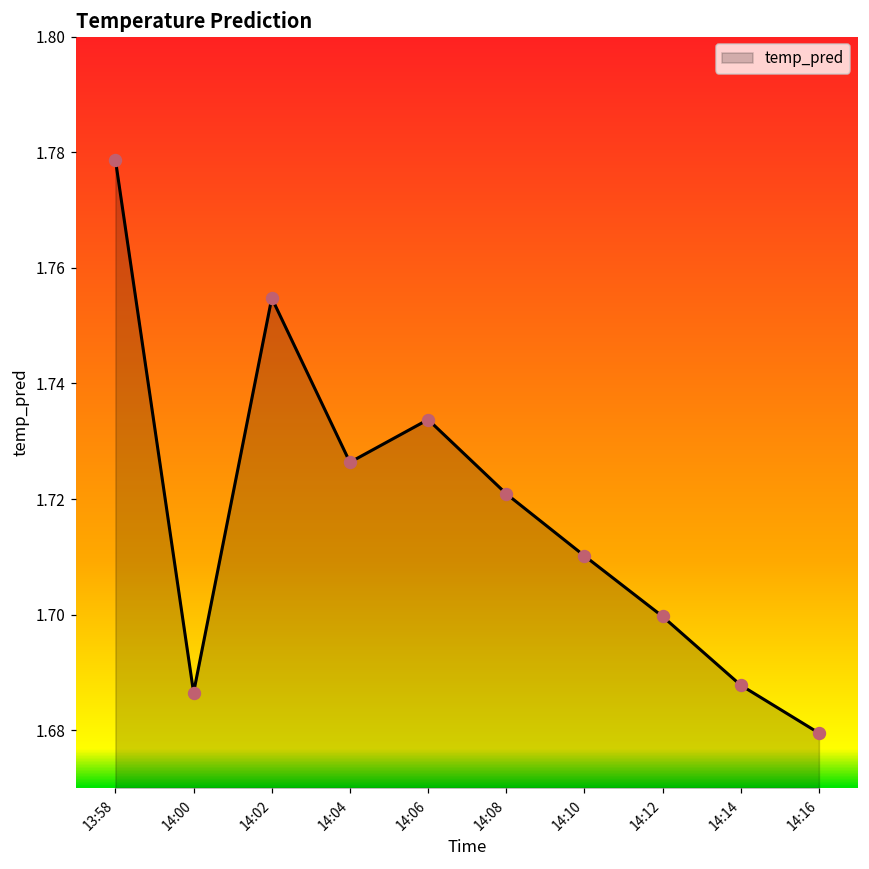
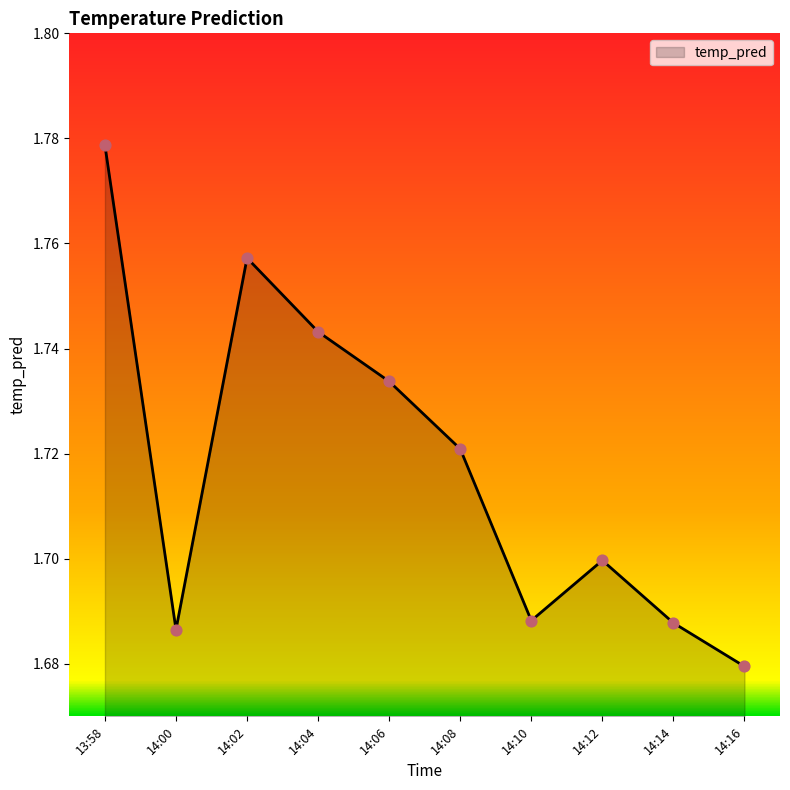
  {
    "13:58": 1.779,
    "14:00": 1.687,
-   "14:02": 1.755,
-   "14:04": 1.726,
+   "14:02": 1.757,
+   "14:04": 1.743,
    "14:06": 1.734,
    "14:08": 1.721,
-   "14:10": 1.710,
+   "14:10": 1.688,
    "14:12": 1.700,
    "14:14": 1.688,
    "14:16": 1.680
  }
